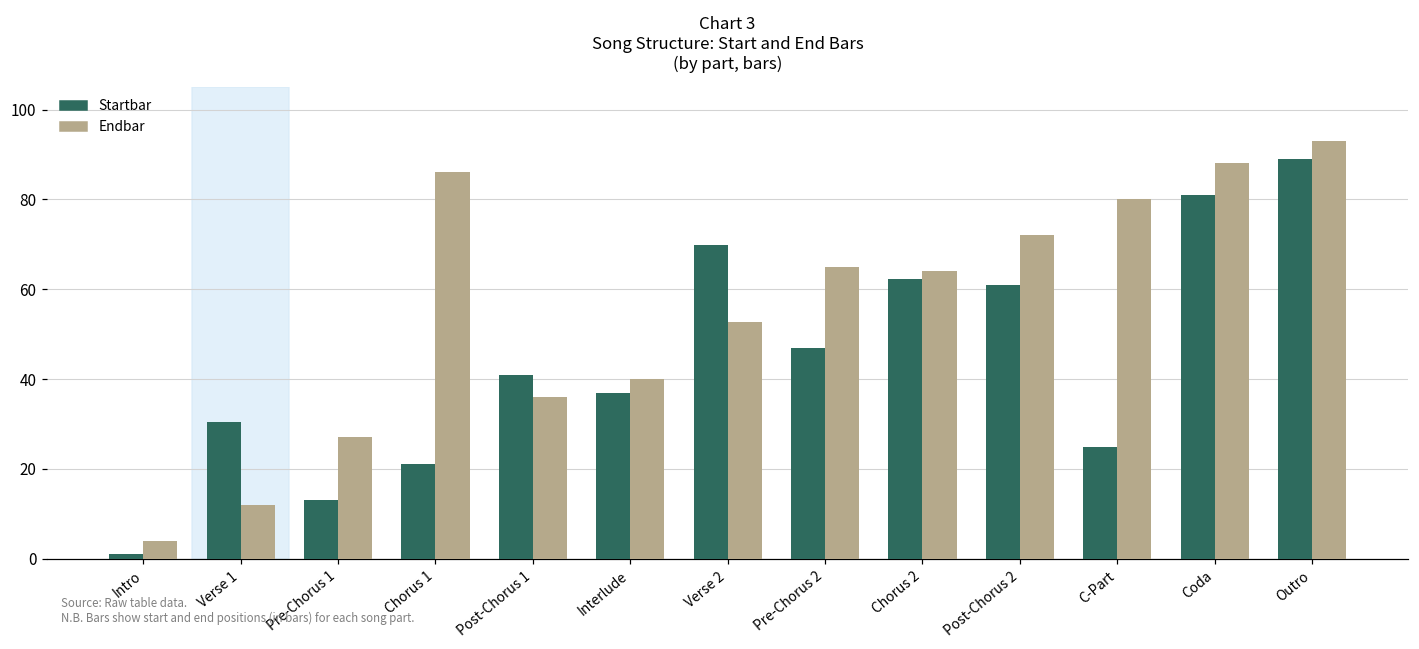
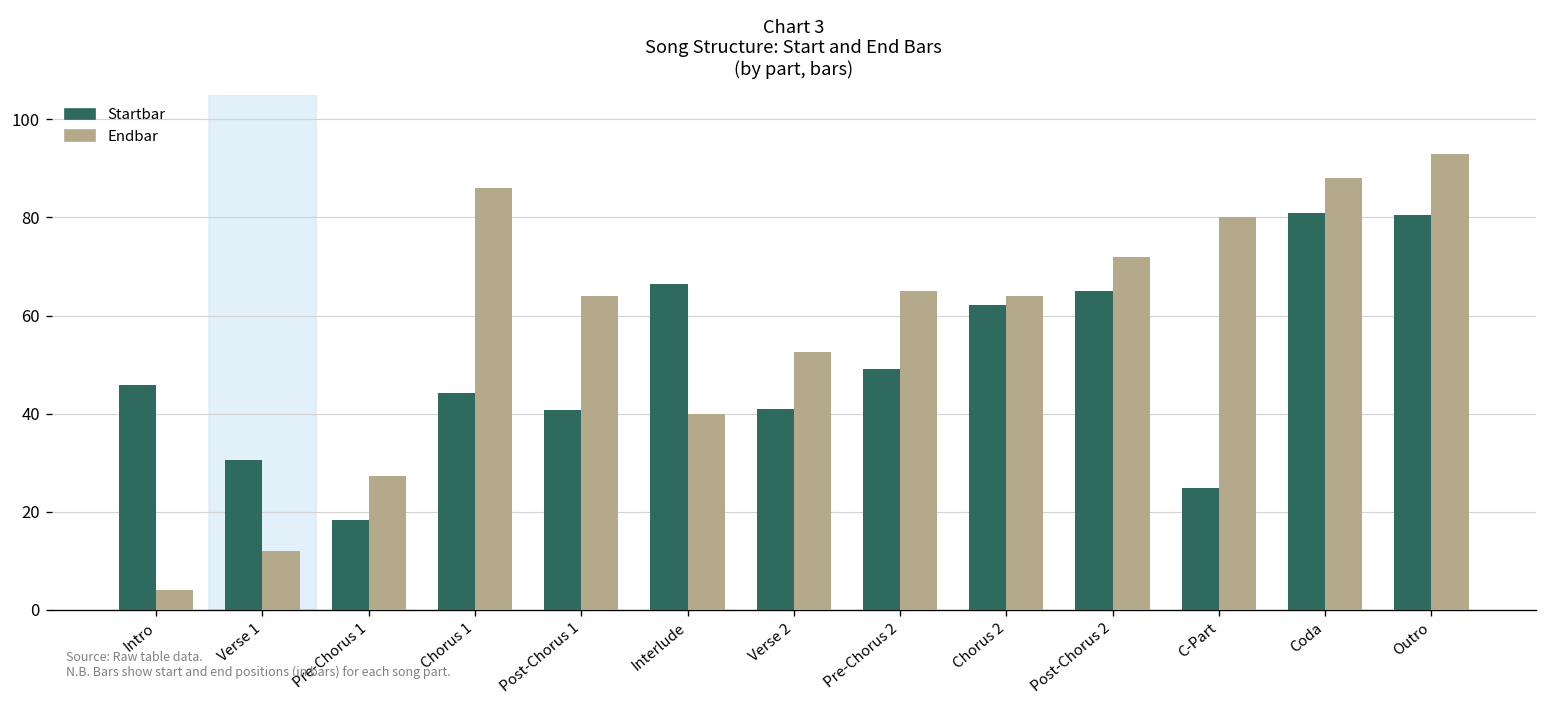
  {
    "Startbar": {
-     "Intro": 1,
+     "Intro": 46,
      "Verse 1": 31,
-     "Pre-Chorus 1": 13,
-     "Chorus 1": 21,
+     "Pre-Chorus 1": 18,
+     "Chorus 1": 44,
      "Post-Chorus 1": 41,
-     "Interlude": 37,
-     "Verse 2": 70,
-     "Pre-Chorus 2": 47,
+     "Interlude": 66,
+     "Verse 2": 41,
+     "Pre-Chorus 2": 49,
      "Chorus 2": 62,
-     "Post-Chorus 2": 61,
+     "Post-Chorus 2": 65,
      "C-Part": 25,
      "Coda": 81,
-     "Outro": 89
+     "Outro": 81
    },
    "Endbar": {
      "Intro": 4,
      "Verse 1": 12,
      "Pre-Chorus 1": 27,
      "Chorus 1": 86,
-     "Post-Chorus 1": 36,
+     "Post-Chorus 1": 64,
      "Interlude": 40,
      "Verse 2": 53,
      "Pre-Chorus 2": 65,
      "Chorus 2": 64,
      "Post-Chorus 2": 72,
      "C-Part": 80,
      "Coda": 88,
      "Outro": 93
    }
  }
